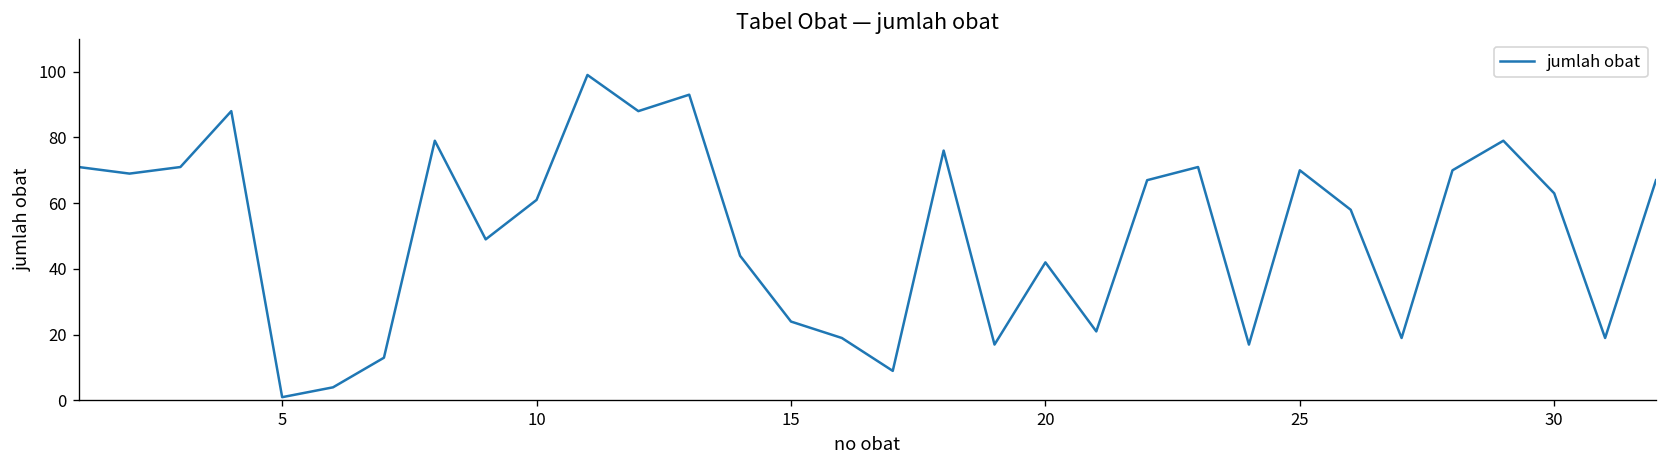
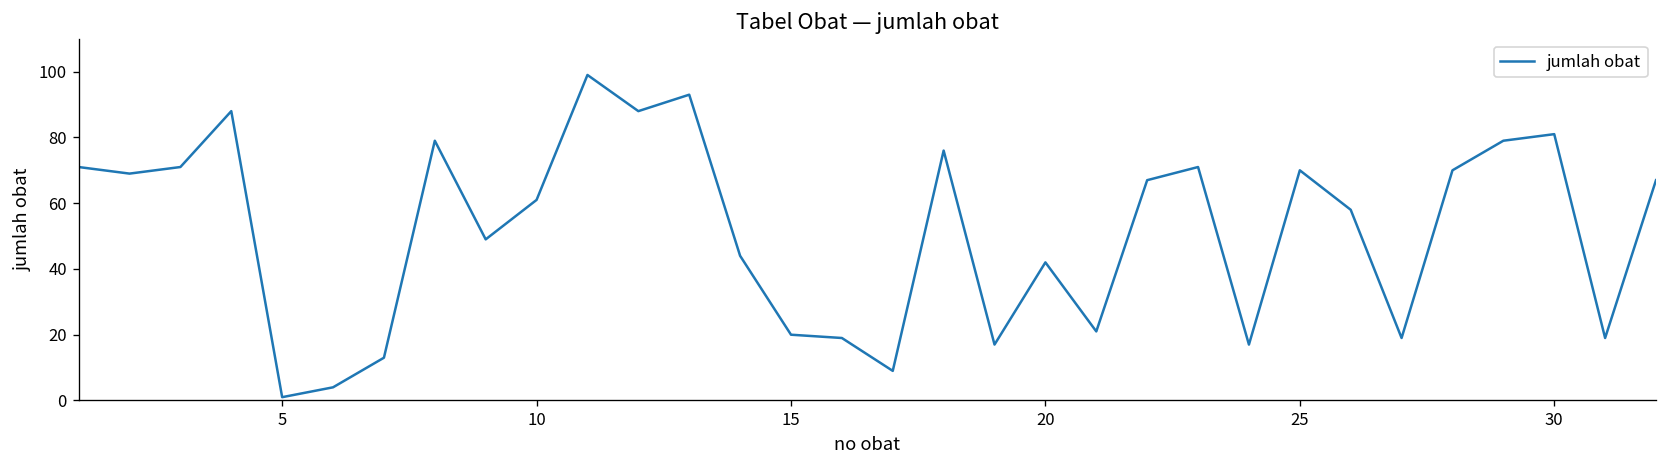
  {
    "5": 1,
    "10": 61,
-   "15": 24,
+   "15": 20,
    "20": 42,
    "25": 70,
-   "30": 63
+   "30": 81
  }
